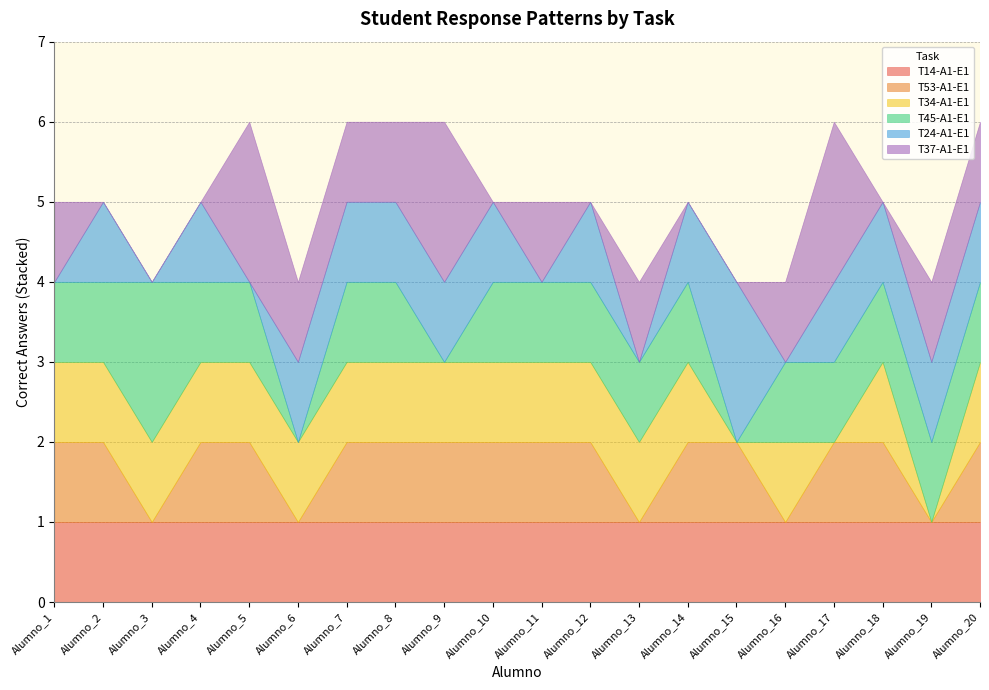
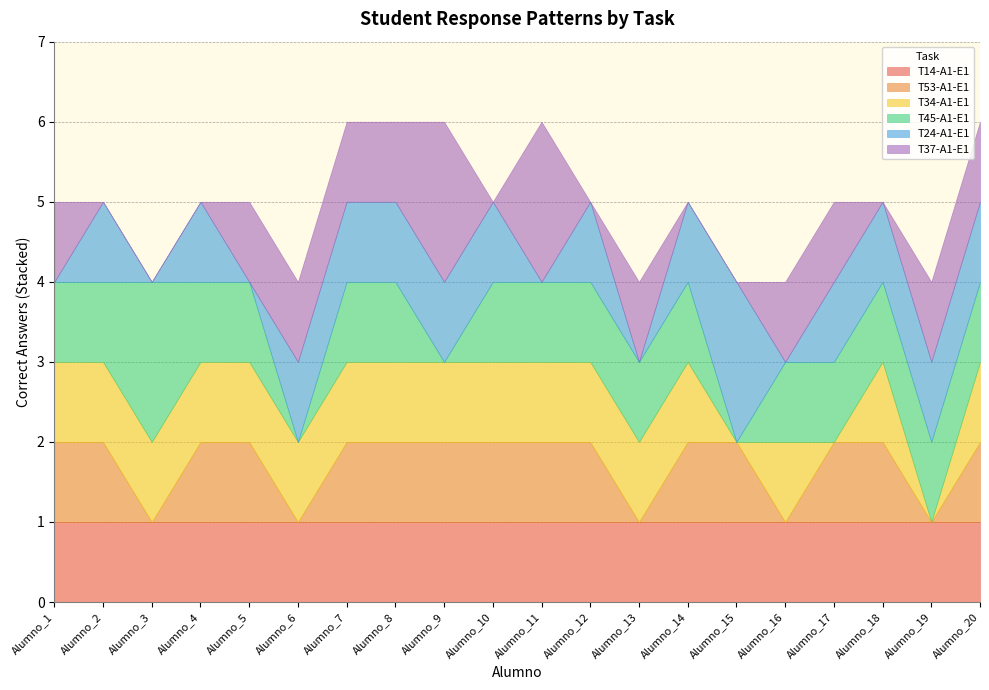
  {
    "T34-A1-E1": {
      "Alumno_1": 1,
      "Alumno_2": 1,
      "Alumno_3": 1,
      "Alumno_4": 1,
      "Alumno_5": 1,
      "Alumno_7": 1,
      "Alumno_8": 1,
      "Alumno_10": 1,
      "Alumno_11": 1,
      "Alumno_12": 1,
      "Alumno_13": 1,
      "Alumno_14": 1,
      "Alumno_16": 1,
      "Alumno_18": 1,
      "Alumno_20": 1
    },
    "T45-A1-E1": {
      "Alumno_2": 1,
      "Alumno_4": 1,
      "Alumno_7": 1,
      "Alumno_8": 1,
      "Alumno_10": 1,
      "Alumno_12": 1,
      "Alumno_14": 1,
      "Alumno_17": 1,
      "Alumno_18": 1,
      "Alumno_19": 1,
      "Alumno_20": 1
    },
    "T24-A1-E1": {
      "Alumno_6": 1,
      "Alumno_7": 1,
      "Alumno_8": 1,
      "Alumno_9": 1,
      "Alumno_17": 1,
      "Alumno_19": 1,
      "Alumno_20": 1
    },
    "T37-A1-E1": {
      "Alumno_1": 1,
-     "Alumno_5": 2,
+     "Alumno_5": 1,
      "Alumno_6": 1,
      "Alumno_7": 1,
      "Alumno_8": 1,
      "Alumno_9": 2,
-     "Alumno_11": 1,
+     "Alumno_11": 2,
      "Alumno_13": 1,
      "Alumno_16": 1,
-     "Alumno_17": 2,
+     "Alumno_17": 1,
      "Alumno_19": 1,
      "Alumno_20": 1
    }
  }
